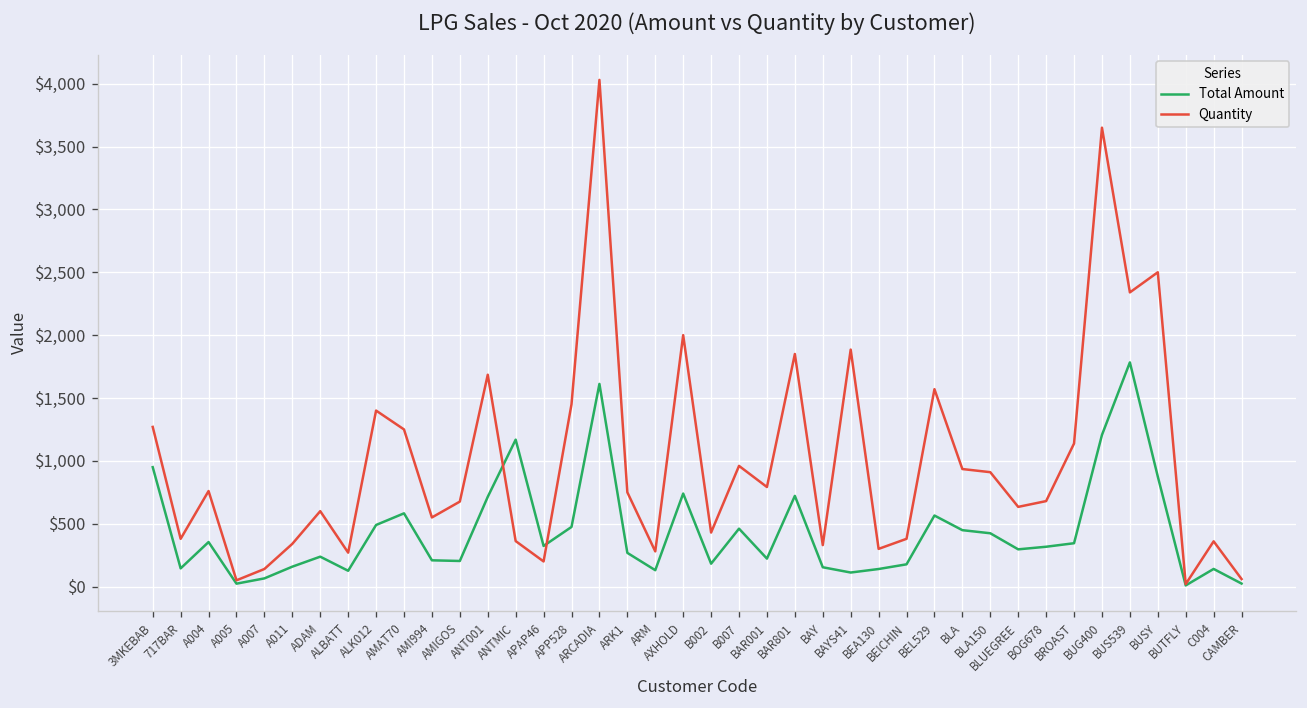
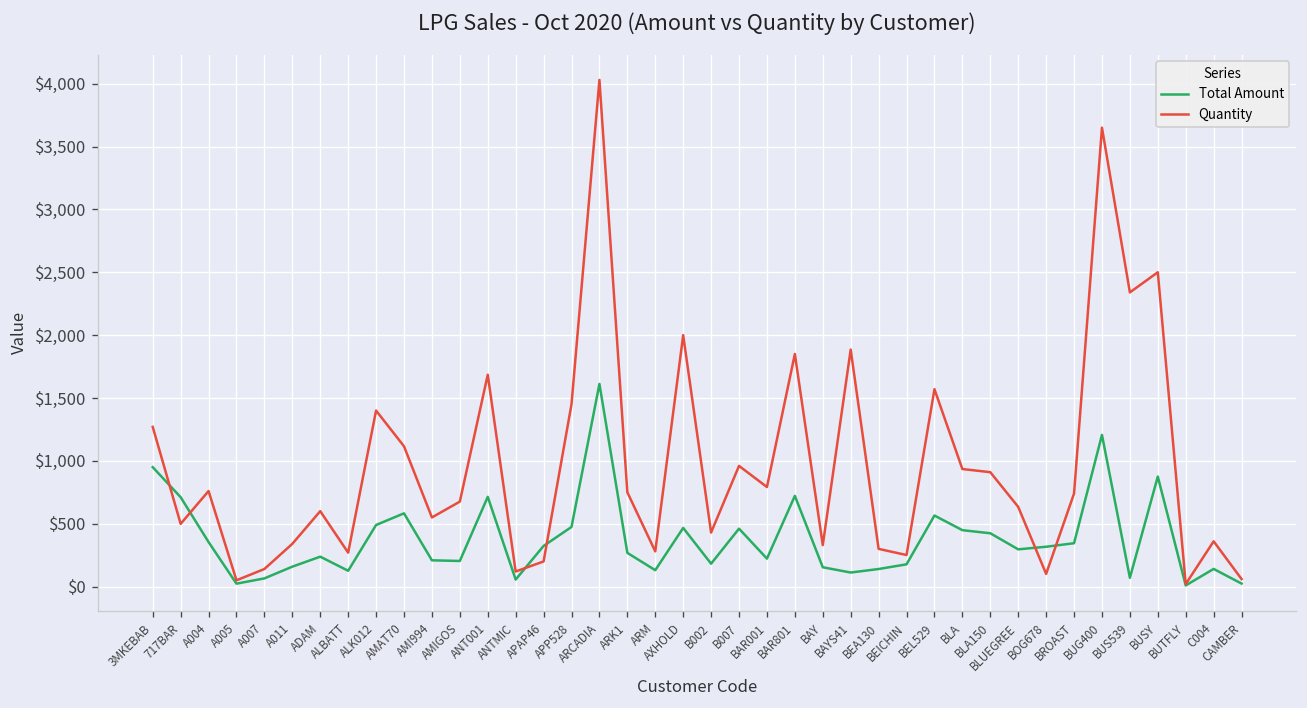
  {
    "Total Amount": {
      "3MKEBAB": "$950",
-     "717BAR": "$140",
+     "717BAR": "$710",
      "A004": "$350",
      "A005": "$20",
      "A007": "$70",
      "A011": "$160",
      "ADAM": "$240",
      "ALBATT": "$130",
      "ALK012": "$490",
      "AMAT70": "$580",
      "AMI994": "$210",
      "AMIGOS": "$200",
      "ANT001": "$710",
-     "ANTMIC": "$1,170",
+     "ANTMIC": "$60",
      "APAP46": "$320",
      "APP528": "$470",
      "ARCADIA": "$1,610",
      "ARK1": "$270",
      "ARM": "$130",
-     "AXHOLD": "$740",
+     "AXHOLD": "$470",
      "B002": "$180",
      "B007": "$460",
      "BAR001": "$220",
      "BAR801": "$720",
      "BAY": "$150",
      "BAYS41": "$110",
      "BEA130": "$140",
      "BEICHIN": "$180",
      "BEL529": "$570",
      "BLA": "$450",
      "BLA150": "$420",
      "BLUEGREE": "$300",
      "BOG678": "$320",
      "BROAST": "$340",
      "BUG400": "$1,210",
-     "BUS539": "$1,780",
+     "BUS539": "$70",
      "BUSY": "$880",
      "C004": "$140",
      "CAMBER": "$20"
    },
    "Quantity": {
      "3MKEBAB": "$1,270",
-     "717BAR": "$380",
+     "717BAR": "$500",
      "A004": "$760",
      "A005": "$50",
      "A007": "$140",
      "A011": "$340",
      "ADAM": "$600",
      "ALBATT": "$270",
      "ALK012": "$1,400",
-     "AMAT70": "$1,250",
+     "AMAT70": "$1,120",
      "AMI994": "$550",
      "AMIGOS": "$680",
      "ANT001": "$1,690",
-     "ANTMIC": "$360",
+     "ANTMIC": "$120",
      "APAP46": "$200",
      "APP528": "$1,450",
      "ARCADIA": "$4,030",
      "ARK1": "$750",
      "ARM": "$280",
      "AXHOLD": "$2,000",
      "B002": "$430",
      "B007": "$960",
      "BAR001": "$790",
      "BAR801": "$1,850",
      "BAY": "$330",
      "BAYS41": "$1,890",
      "BEA130": "$300",
-     "BEICHIN": "$380",
+     "BEICHIN": "$250",
      "BEL529": "$1,570",
      "BLA": "$940",
      "BLA150": "$910",
      "BLUEGREE": "$630",
-     "BOG678": "$680",
-     "BROAST": "$1,140",
+     "BOG678": "$100",
+     "BROAST": "$740",
      "BUG400": "$3,650",
      "BUS539": "$2,340",
      "BUSY": "$2,500",
      "C004": "$360",
      "CAMBER": "$60"
    }
  }
